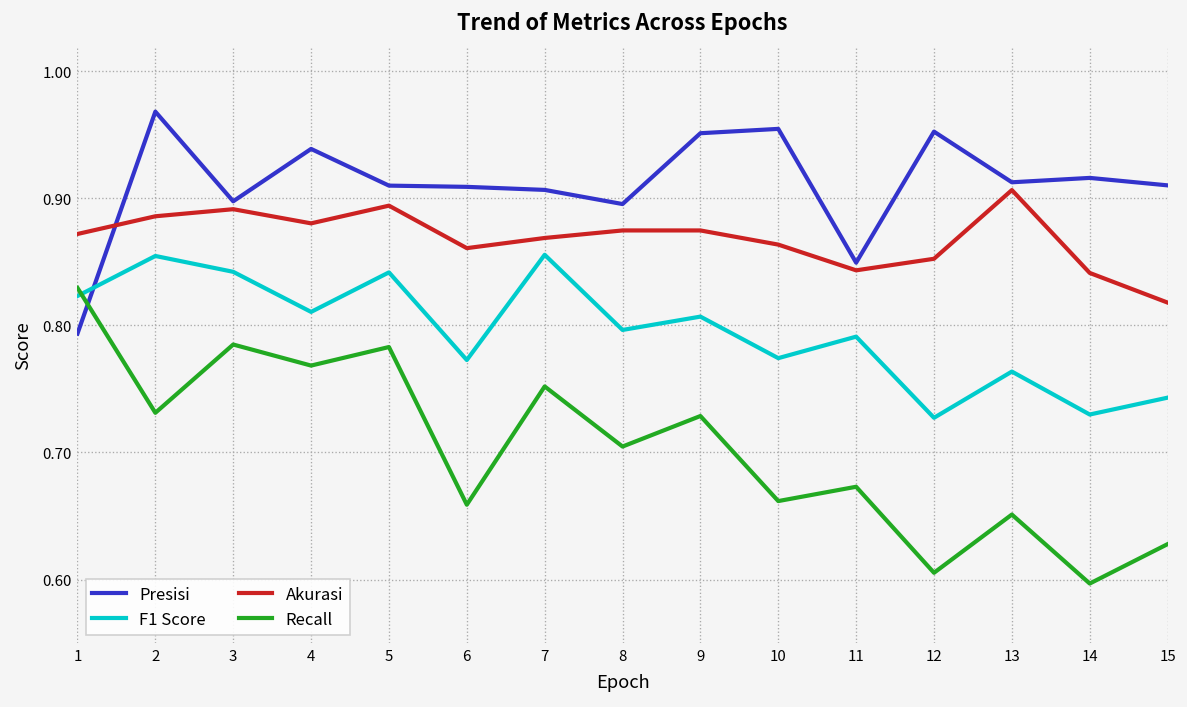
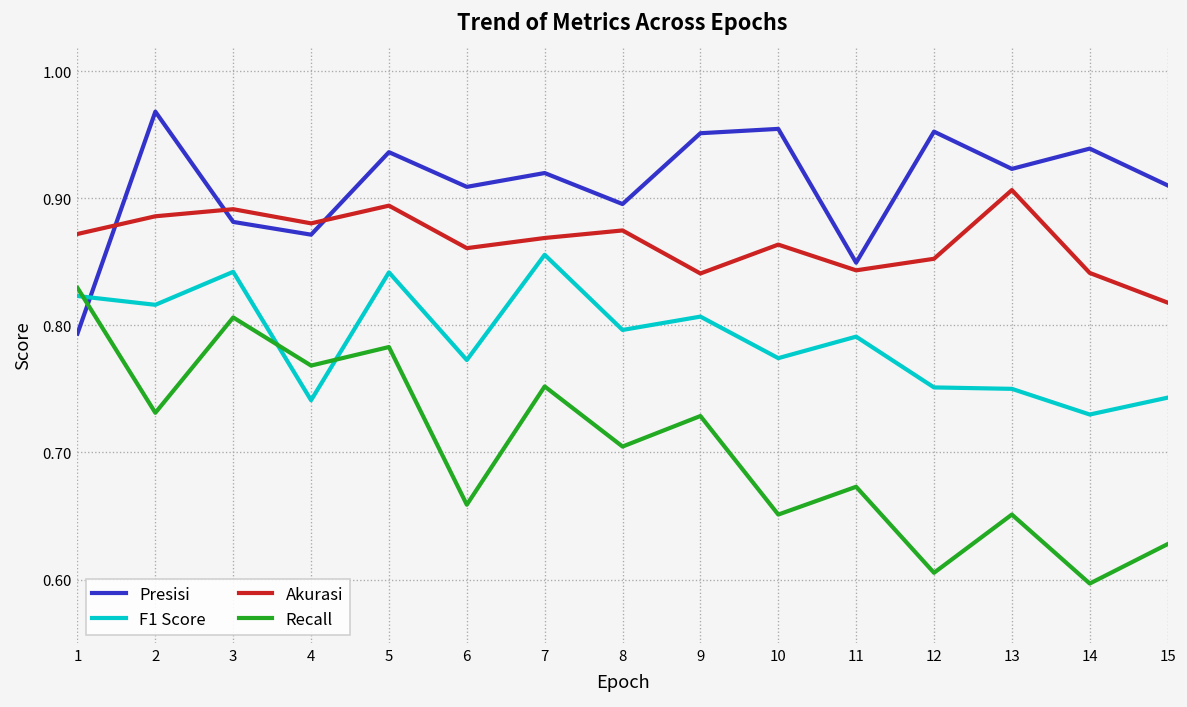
  {
    "Presisi": {
      "1": 0.794,
      "2": 0.968,
-     "3": 0.898,
-     "4": 0.939,
-     "5": 0.910,
+     "3": 0.881,
+     "4": 0.871,
+     "5": 0.936,
      "6": 0.909,
-     "7": 0.907,
+     "7": 0.920,
      "8": 0.895,
      "9": 0.951,
      "10": 0.955,
      "11": 0.849,
      "12": 0.952,
-     "13": 0.913,
-     "14": 0.916,
+     "13": 0.923,
+     "14": 0.939,
      "15": 0.910
    },
    "F1 Score": {
      "1": 0.823,
-     "2": 0.855,
+     "2": 0.816,
      "3": 0.842,
-     "4": 0.811,
+     "4": 0.741,
      "5": 0.842,
      "6": 0.773,
      "7": 0.855,
      "8": 0.796,
      "9": 0.807,
      "10": 0.774,
      "11": 0.791,
-     "12": 0.727,
-     "13": 0.764,
+     "12": 0.751,
+     "13": 0.750,
      "14": 0.730,
      "15": 0.743
    },
    "Akurasi": {
      "1": 0.872,
      "2": 0.886,
      "3": 0.891,
      "4": 0.880,
      "5": 0.894,
      "6": 0.861,
      "7": 0.869,
      "8": 0.875,
-     "9": 0.875,
+     "9": 0.841,
      "10": 0.864,
      "11": 0.843,
      "12": 0.852,
      "13": 0.906,
      "14": 0.841,
      "15": 0.818
    },
    "Recall": {
      "1": 0.829,
      "2": 0.731,
-     "3": 0.785,
+     "3": 0.806,
      "4": 0.768,
      "5": 0.783,
      "6": 0.659,
      "7": 0.752,
      "8": 0.705,
      "9": 0.729,
-     "10": 0.662,
+     "10": 0.651,
      "11": 0.673,
      "12": 0.605,
      "13": 0.651,
      "14": 0.597,
      "15": 0.628
    }
  }
